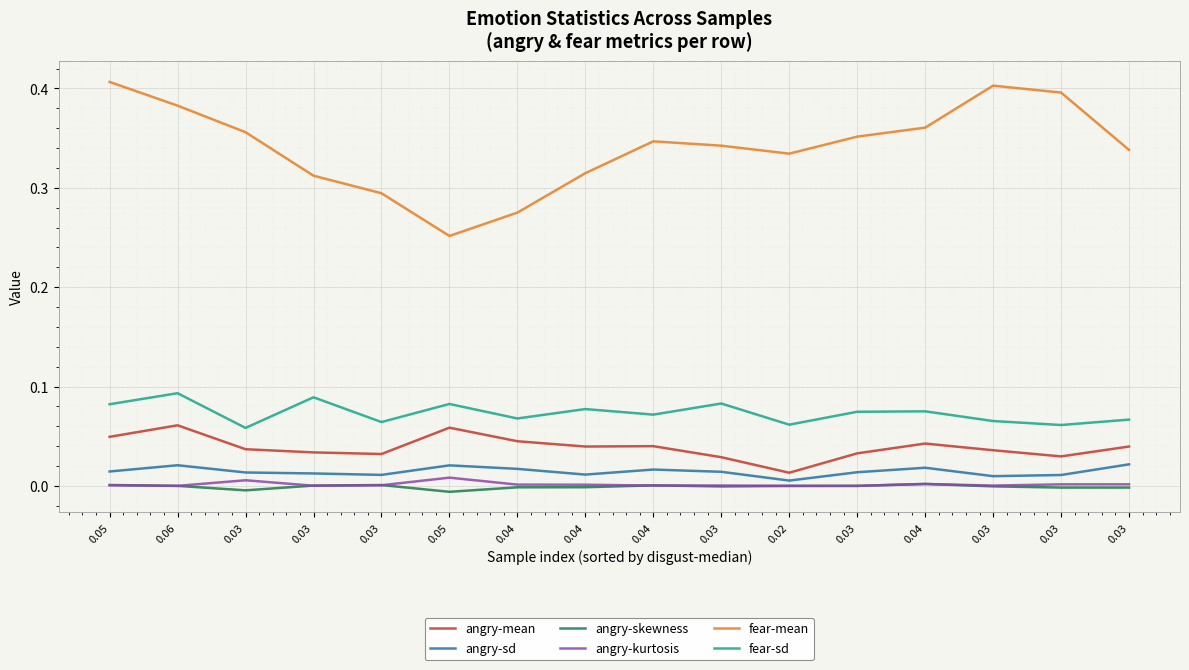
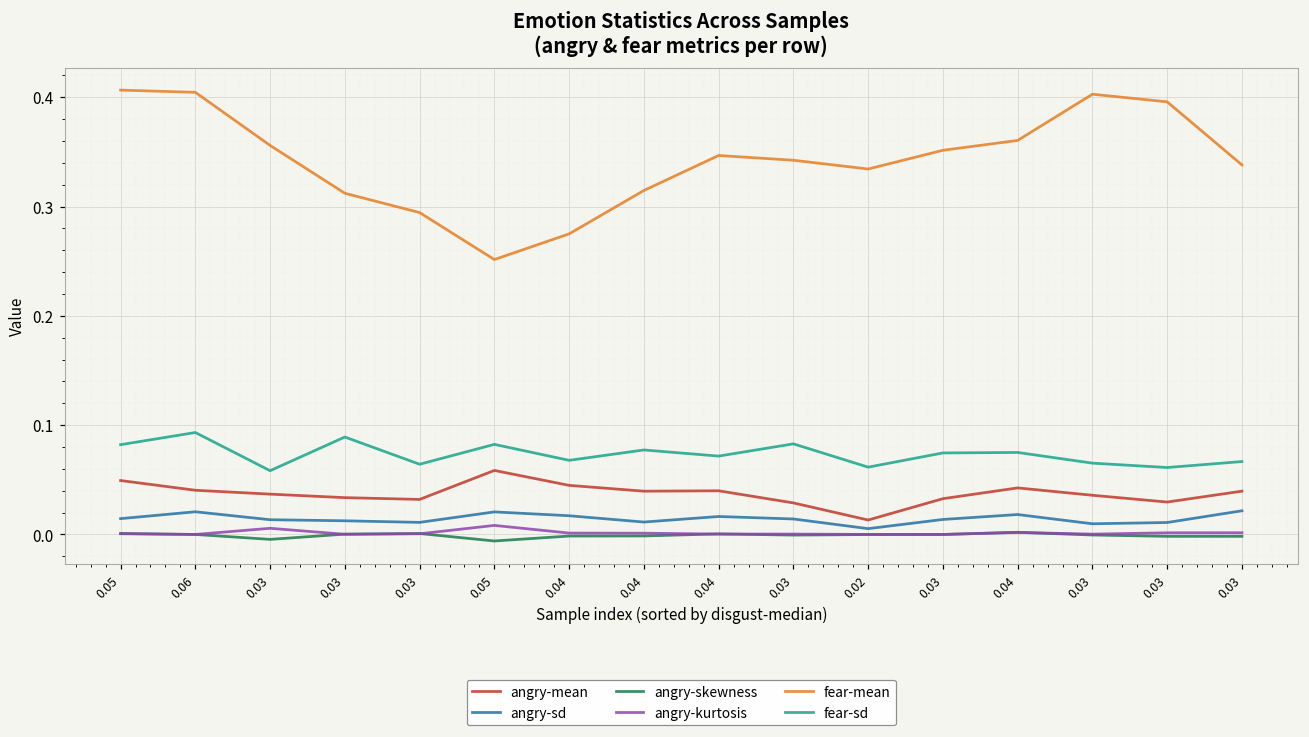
  {
    "angry-mean": {
-     "0.06": 0.06,
+     "0.06": 0.04,
      "0.02": 0.01
    },
    "fear-mean": {
-     "0.06": 0.38,
+     "0.06": 0.40,
      "0.02": 0.33
    }
  }
